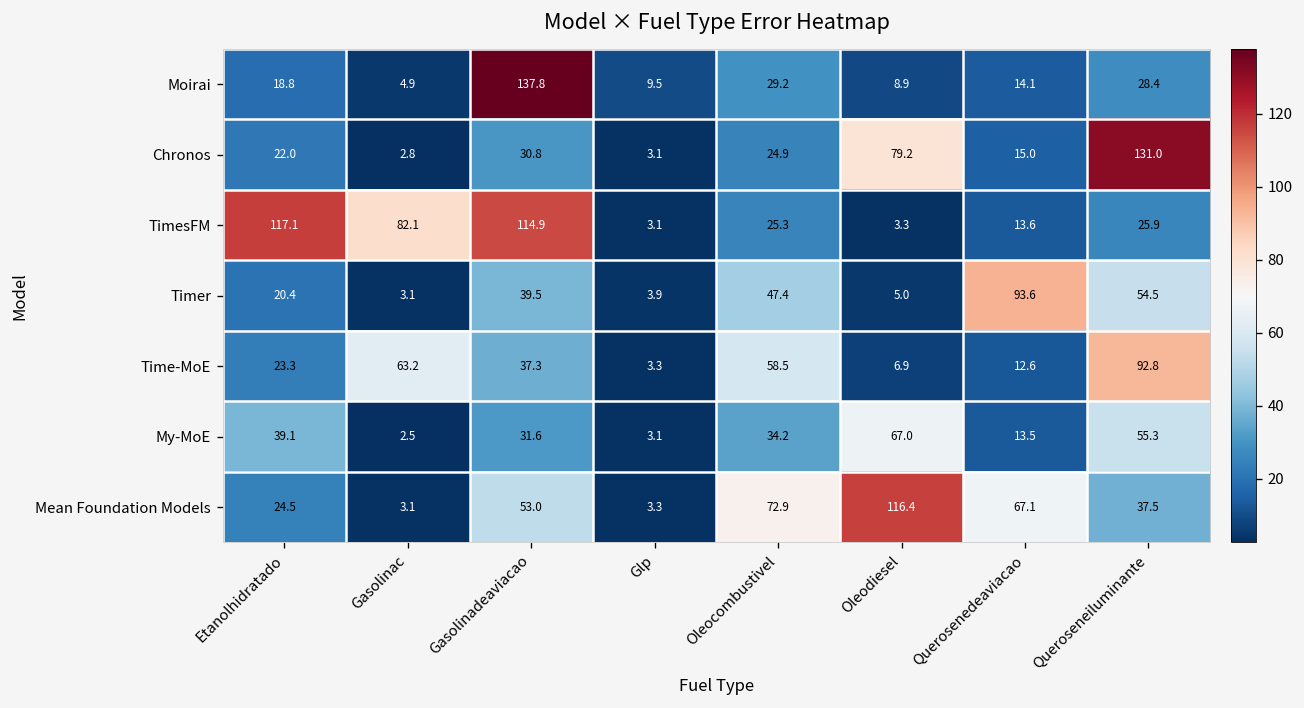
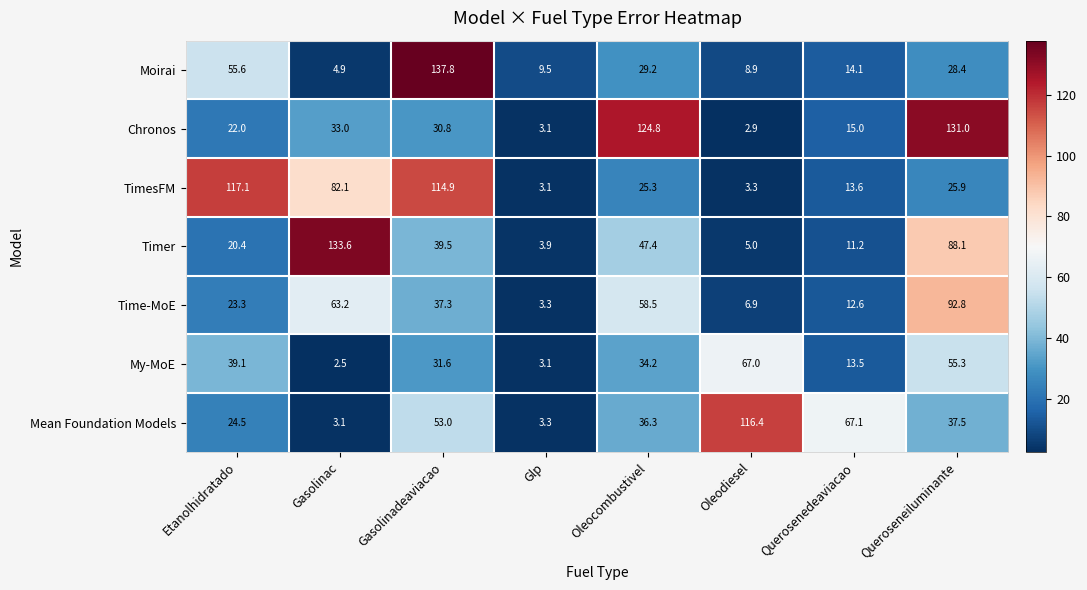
  {
    "Moirai": {
-     "Etanolhidratado": 18.8,
+     "Etanolhidratado": 55.6,
      "Gasolinac": 4.9,
      "Gasolinadeaviacao": 137.8,
      "Glp": 9.5,
      "Oleocombustivel": 29.2,
      "Oleodiesel": 8.9,
      "Querosenedeaviacao": 14.1,
      "Queroseneiluminante": 28.4
    },
    "Chronos": {
      "Etanolhidratado": 22.0,
-     "Gasolinac": 2.8,
+     "Gasolinac": 33.0,
      "Gasolinadeaviacao": 30.8,
      "Glp": 3.1,
-     "Oleocombustivel": 24.9,
-     "Oleodiesel": 79.2,
+     "Oleocombustivel": 124.8,
+     "Oleodiesel": 2.9,
      "Querosenedeaviacao": 15.0,
      "Queroseneiluminante": 131.0
    },
    "TimesFM": {
      "Etanolhidratado": 117.1,
      "Gasolinac": 82.1,
      "Gasolinadeaviacao": 114.9,
      "Glp": 3.1,
      "Oleocombustivel": 25.3,
      "Oleodiesel": 3.3,
      "Querosenedeaviacao": 13.6,
      "Queroseneiluminante": 25.9
    },
    "Timer": {
      "Etanolhidratado": 20.4,
-     "Gasolinac": 3.1,
+     "Gasolinac": 133.6,
      "Gasolinadeaviacao": 39.5,
      "Glp": 3.9,
      "Oleocombustivel": 47.4,
      "Oleodiesel": 5.0,
-     "Querosenedeaviacao": 93.6,
-     "Queroseneiluminante": 54.5
+     "Querosenedeaviacao": 11.2,
+     "Queroseneiluminante": 88.1
    },
    "Time-MoE": {
      "Etanolhidratado": 23.3,
      "Gasolinac": 63.2,
      "Gasolinadeaviacao": 37.3,
      "Glp": 3.3,
      "Oleocombustivel": 58.5,
      "Oleodiesel": 6.9,
      "Querosenedeaviacao": 12.6,
      "Queroseneiluminante": 92.8
    },
    "My-MoE": {
      "Etanolhidratado": 39.1,
      "Gasolinac": 2.5,
      "Gasolinadeaviacao": 31.6,
      "Glp": 3.1,
      "Oleocombustivel": 34.2,
      "Oleodiesel": 67.0,
      "Querosenedeaviacao": 13.5,
      "Queroseneiluminante": 55.3
    },
    "Mean Foundation Models": {
      "Etanolhidratado": 24.5,
      "Gasolinac": 3.1,
      "Gasolinadeaviacao": 53.0,
      "Glp": 3.3,
-     "Oleocombustivel": 72.9,
+     "Oleocombustivel": 36.3,
      "Oleodiesel": 116.4,
      "Querosenedeaviacao": 67.1,
      "Queroseneiluminante": 37.5
    }
  }
